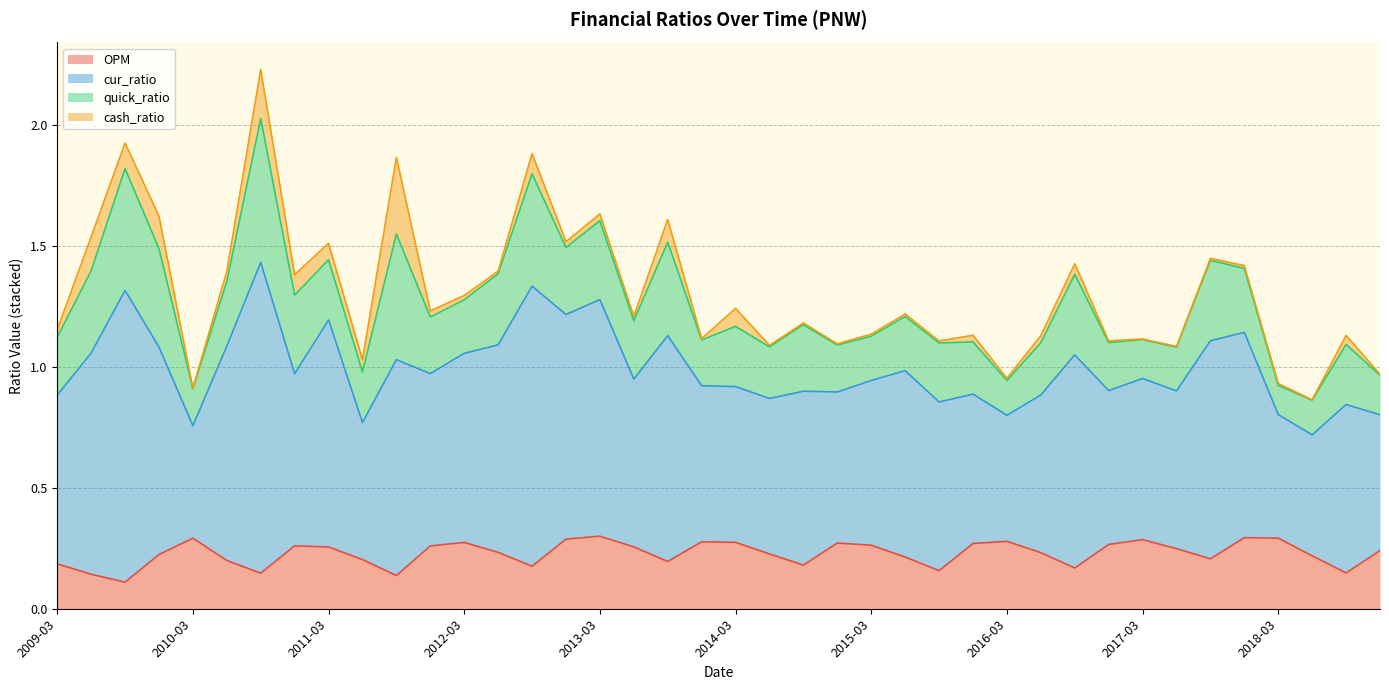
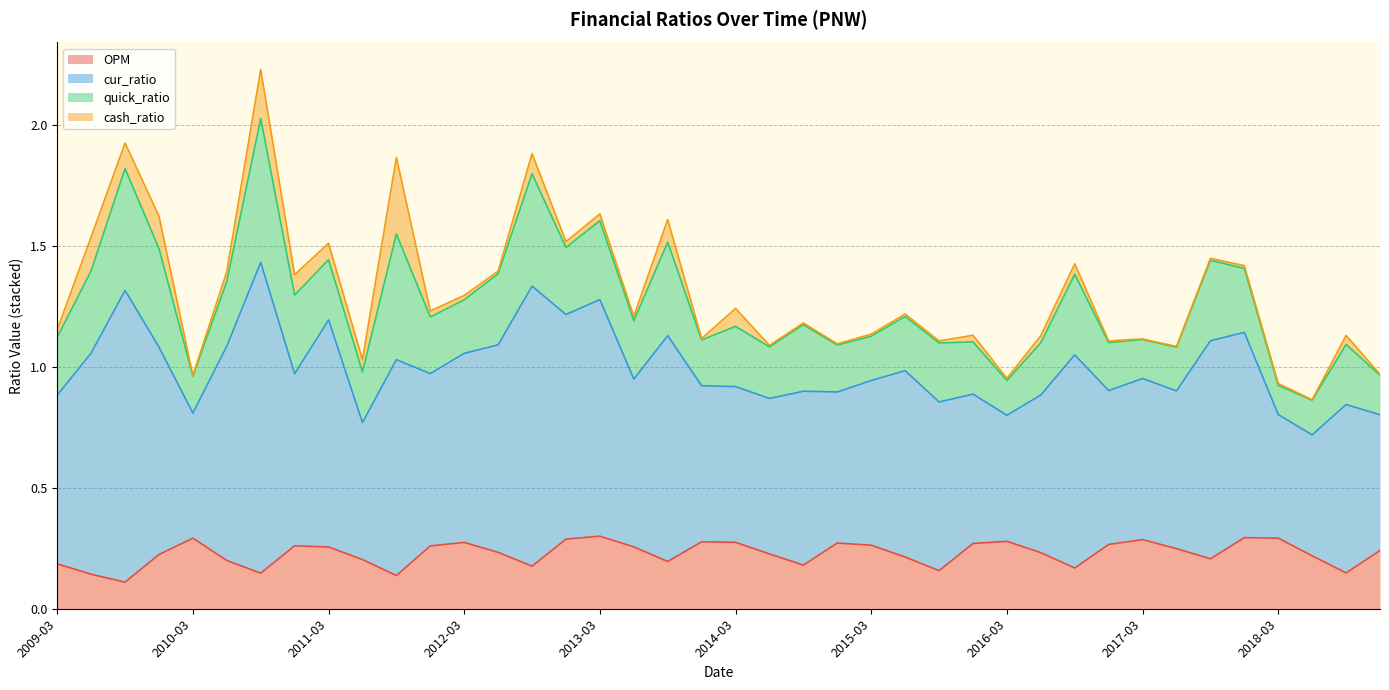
  {
    "OPM": {
      "2009-03": 0.19,
      "2010-03": 0.29,
      "2011-03": 0.26,
      "2012-03": 0.27,
      "2013-03": 0.30,
      "2014-03": 0.27,
      "2015-03": 0.26,
      "2016-03": 0.28,
      "2017-03": 0.29,
      "2018-03": 0.29
    },
    "cur_ratio": {
      "2009-03": 0.70,
-     "2010-03": 0.47,
+     "2010-03": 0.52,
      "2011-03": 0.94,
      "2012-03": 0.78,
      "2013-03": 0.98,
      "2014-03": 0.64,
      "2015-03": 0.68,
      "2016-03": 0.52,
      "2017-03": 0.67,
      "2018-03": 0.51
    },
    "quick_ratio": {
      "2009-03": 0.24,
      "2011-03": 0.25,
      "2012-03": 0.22,
      "2013-03": 0.33,
      "2014-03": 0.25
    },
    "cash_ratio": {
      "2009-03": 0.03,
      "2011-03": 0.07,
      "2012-03": 0.02,
      "2013-03": 0.03,
      "2014-03": 0.07
    }
  }
